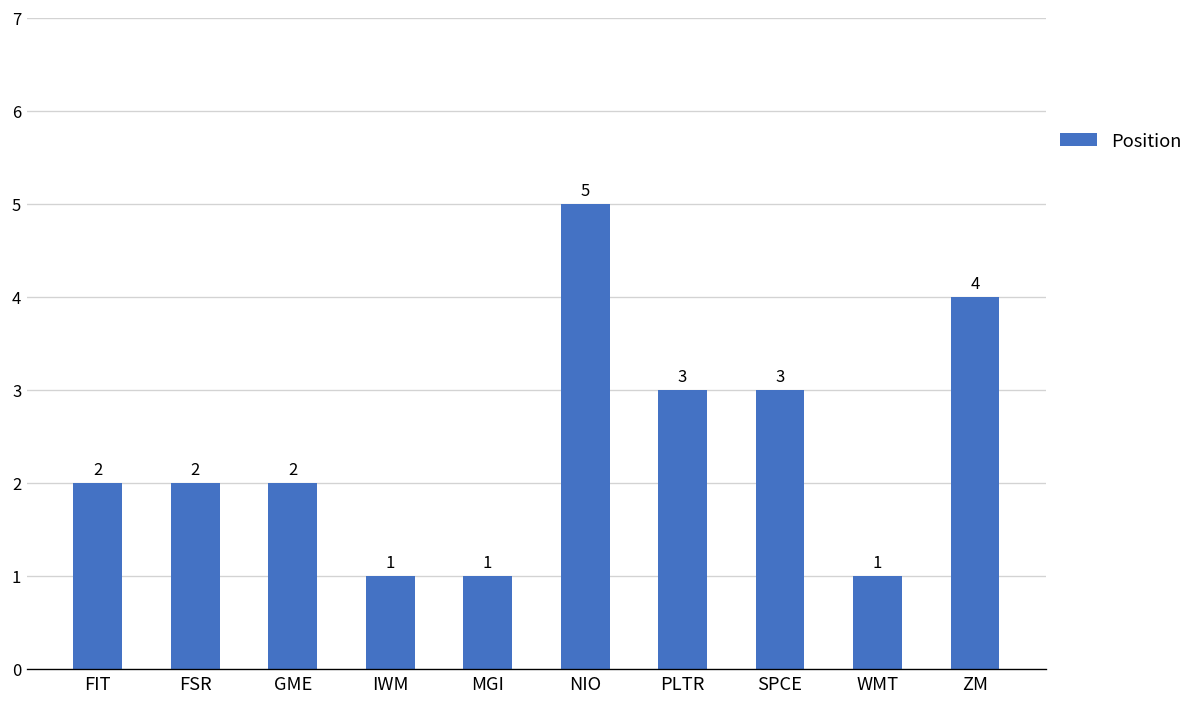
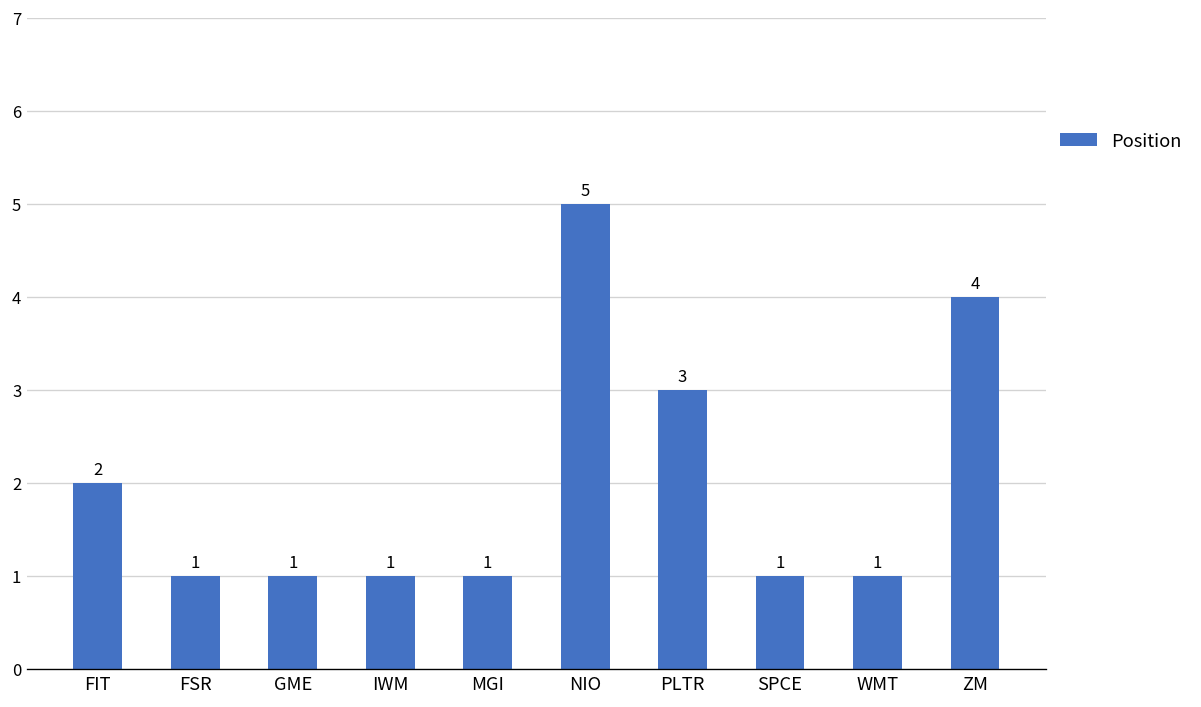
  {
    "FIT": 2,
-   "FSR": 2,
-   "GME": 2,
+   "FSR": 1,
+   "GME": 1,
    "IWM": 1,
    "MGI": 1,
    "NIO": 5,
    "PLTR": 3,
-   "SPCE": 3,
+   "SPCE": 1,
    "WMT": 1,
    "ZM": 4
  }
